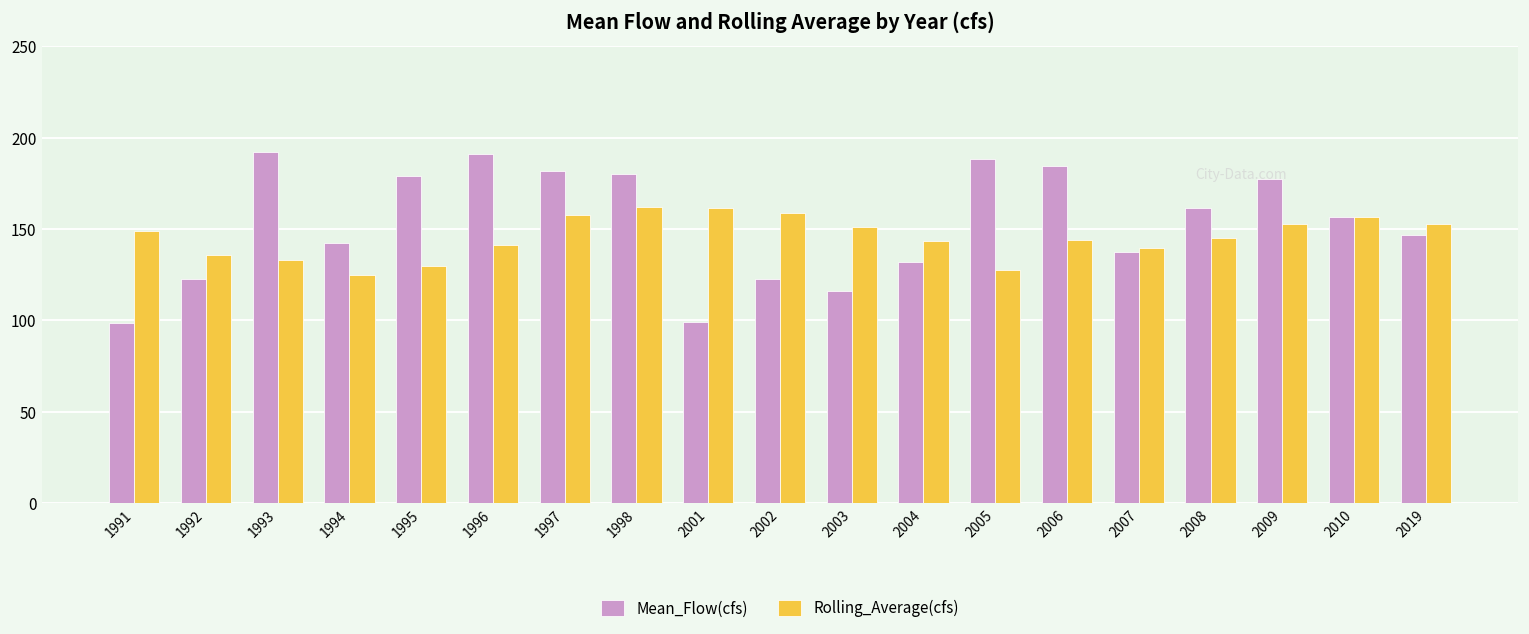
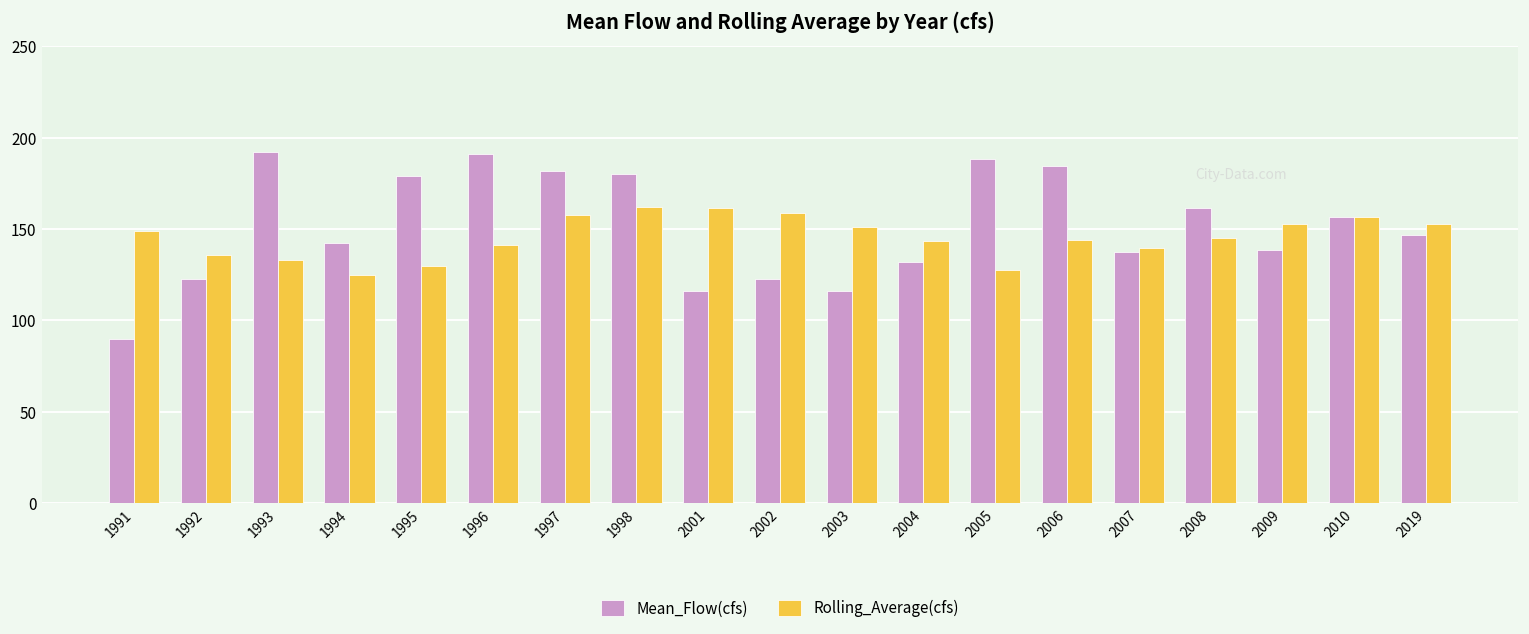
  {
    "Mean_Flow(cfs)": {
-     "1991": 99,
+     "1991": 89,
      "1992": 123,
      "1993": 192,
      "1994": 142,
      "1995": 179,
      "1996": 191,
      "1997": 182,
      "1998": 180,
-     "2001": 99,
+     "2001": 116,
      "2002": 123,
      "2003": 116,
      "2004": 132,
      "2005": 188,
      "2006": 184,
      "2007": 138,
      "2008": 161,
-     "2009": 178,
+     "2009": 139,
      "2010": 157,
      "2019": 147
    },
    "Rolling_Average(cfs)": {
      "1991": 149,
      "1992": 135,
      "1993": 133,
      "1994": 125,
      "1995": 130,
      "1996": 141,
      "1997": 157,
      "1998": 162,
      "2001": 161,
      "2002": 159,
      "2003": 151,
      "2004": 144,
      "2005": 127,
      "2006": 144,
      "2007": 139,
      "2008": 145,
      "2009": 152,
      "2010": 157,
      "2019": 153
    }
  }
